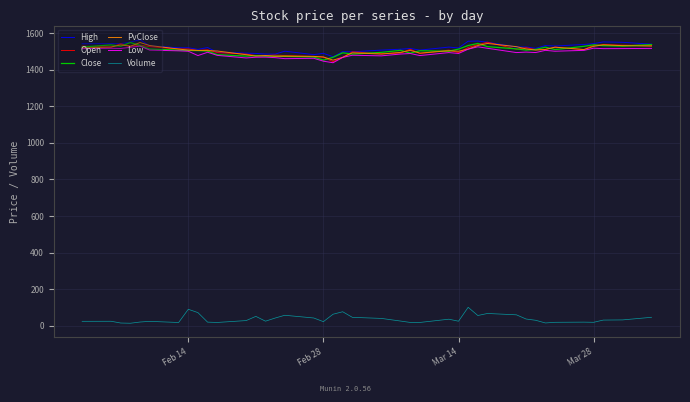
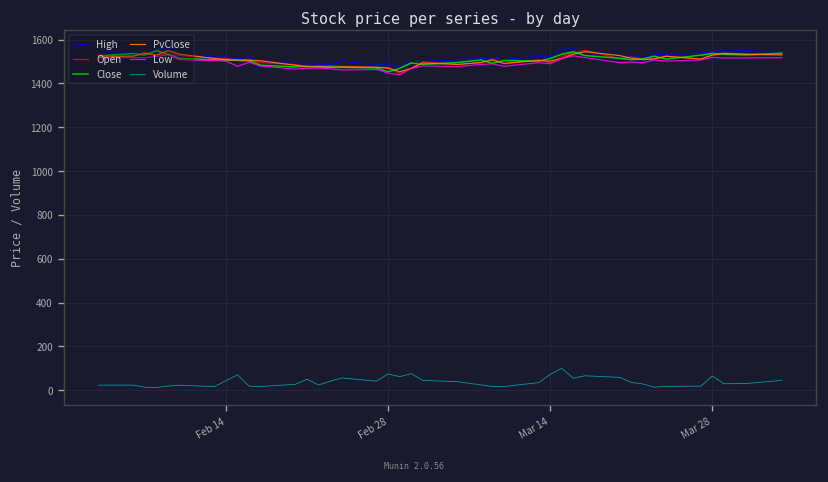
  {
    "High": {
      "Feb 28": 1490
    },
    "Volume": {
-     "Feb 14": 90,
-     "Feb 28": 20,
-     "Mar 14": 20,
-     "Mar 28": 20
+     "Feb 14": 40,
+     "Feb 28": 70,
+     "Mar 14": 70,
+     "Mar 28": 70
    }
  }
